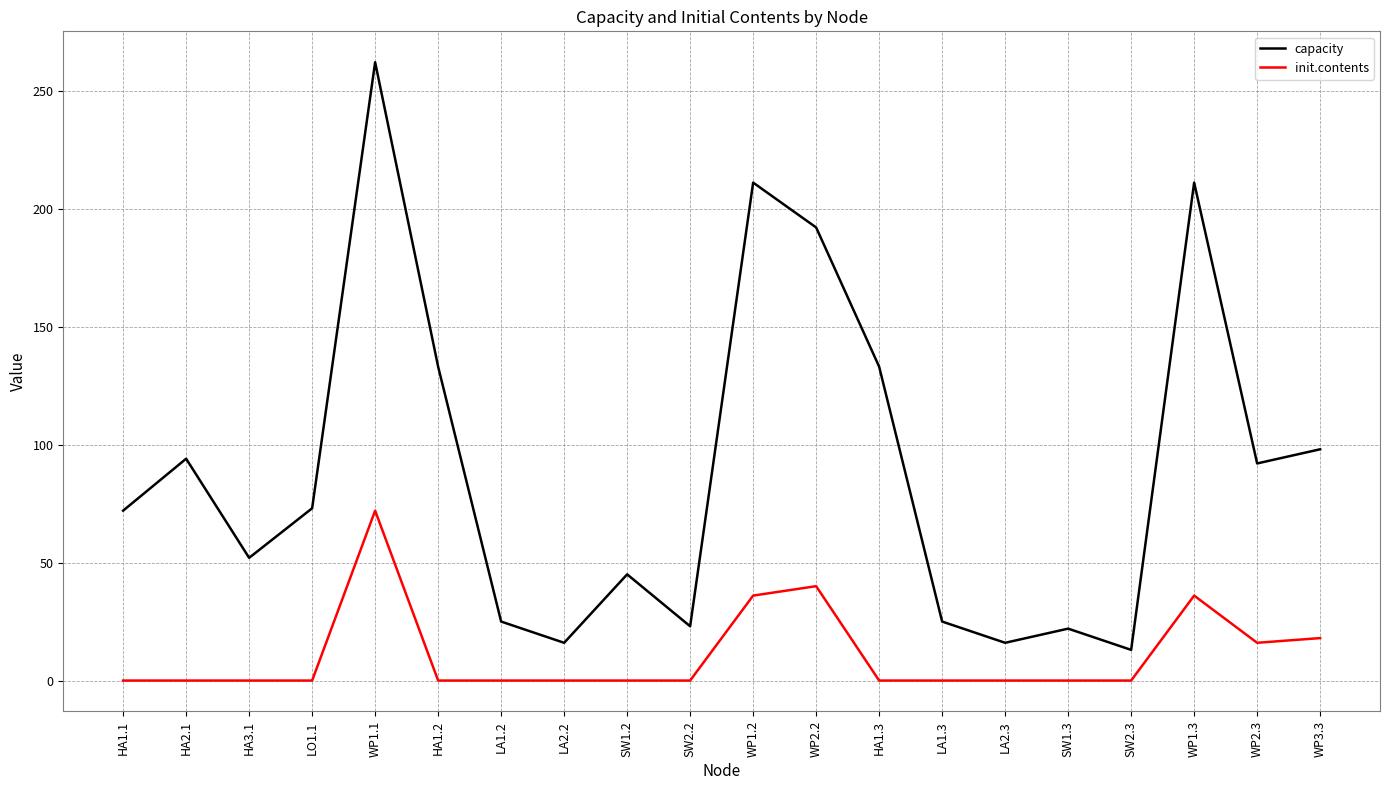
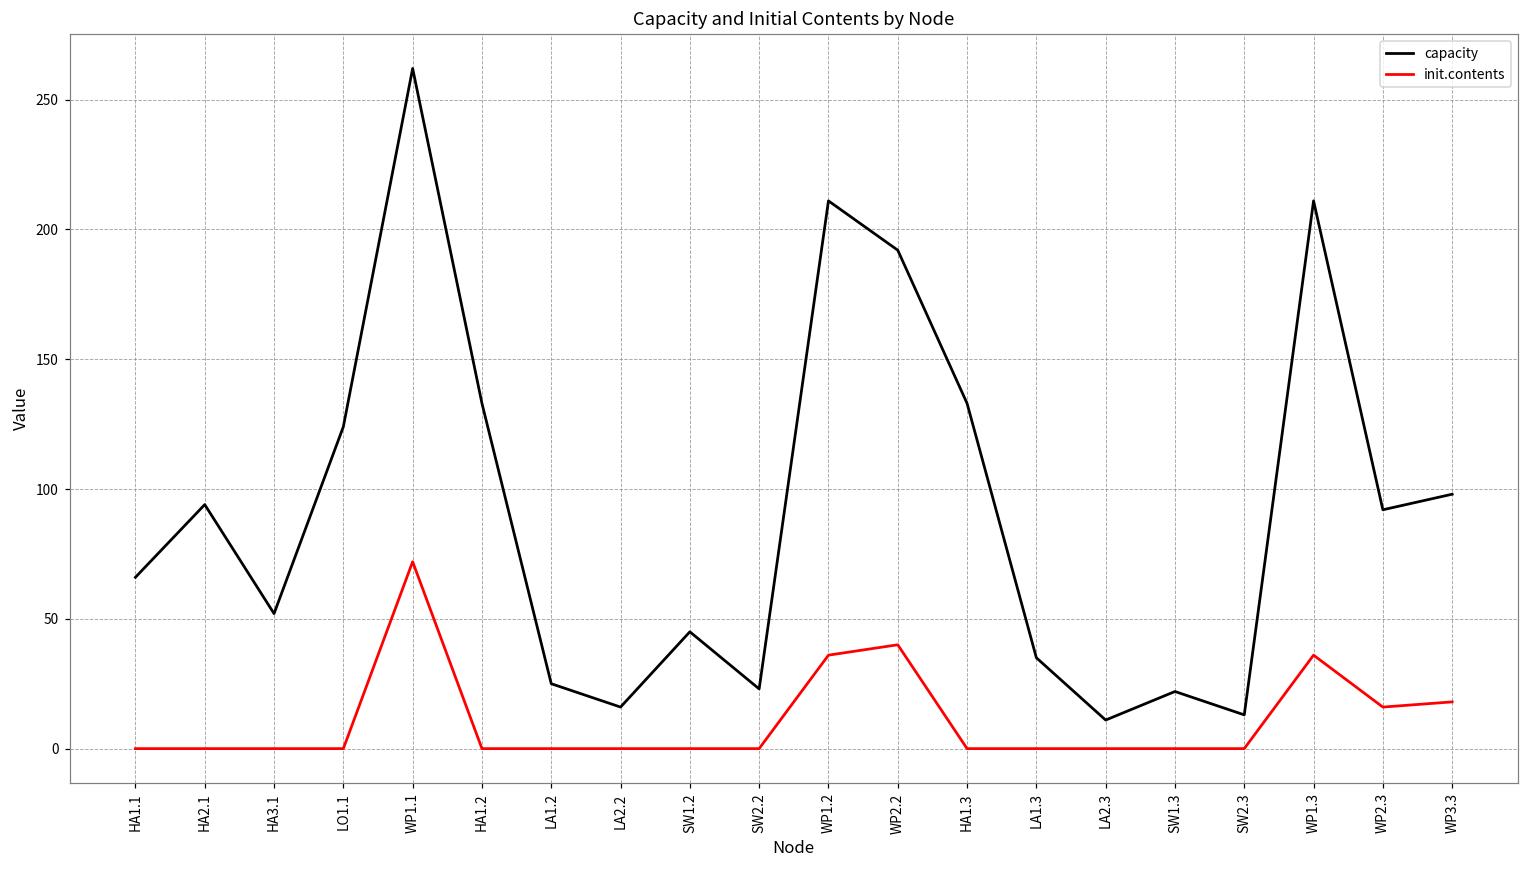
  {
    "capacity": {
-     "HA1.1": 72,
+     "HA1.1": 66,
      "HA2.1": 94,
      "HA3.1": 52,
-     "LO1.1": 73,
+     "LO1.1": 124,
      "WP1.1": 262,
      "HA1.2": 133,
      "LA1.2": 25,
      "LA2.2": 16,
      "SW1.2": 45,
      "SW2.2": 23,
      "WP1.2": 211,
      "WP2.2": 192,
      "HA1.3": 133,
-     "LA1.3": 25,
-     "LA2.3": 16,
+     "LA1.3": 35,
+     "LA2.3": 11,
      "SW1.3": 22,
      "SW2.3": 13,
      "WP1.3": 211,
      "WP2.3": 92,
      "WP3.3": 98
    },
    "init.contents": {
      "HA1.1": 0,
      "HA2.1": 0,
      "HA3.1": 0,
      "LO1.1": 0,
      "WP1.1": 72,
      "HA1.2": 0,
      "LA1.2": 0,
      "LA2.2": 0,
      "SW1.2": 0,
      "SW2.2": 0,
      "WP1.2": 36,
      "WP2.2": 40,
      "HA1.3": 0,
      "LA1.3": 0,
      "LA2.3": 0,
      "SW1.3": 0,
      "SW2.3": 0,
      "WP1.3": 36,
      "WP2.3": 16,
      "WP3.3": 18
    }
  }
